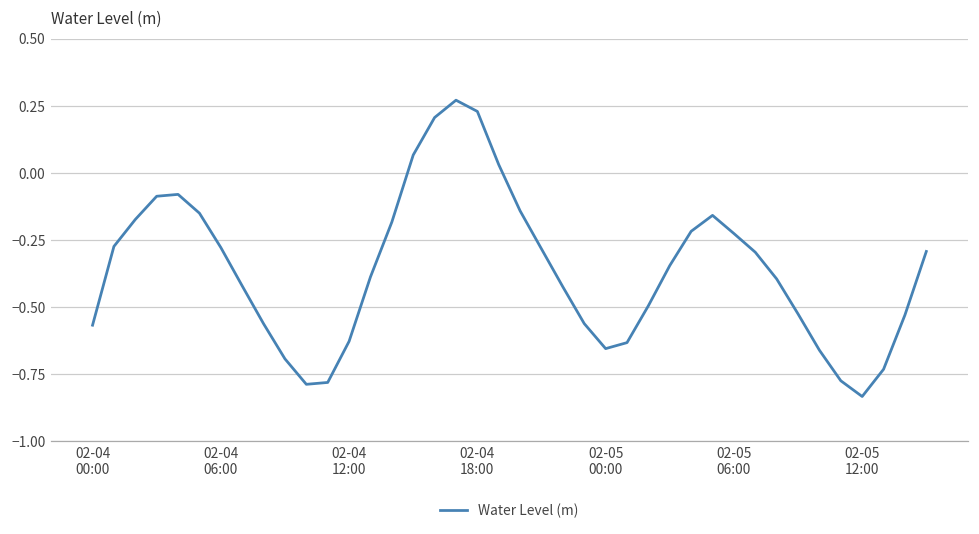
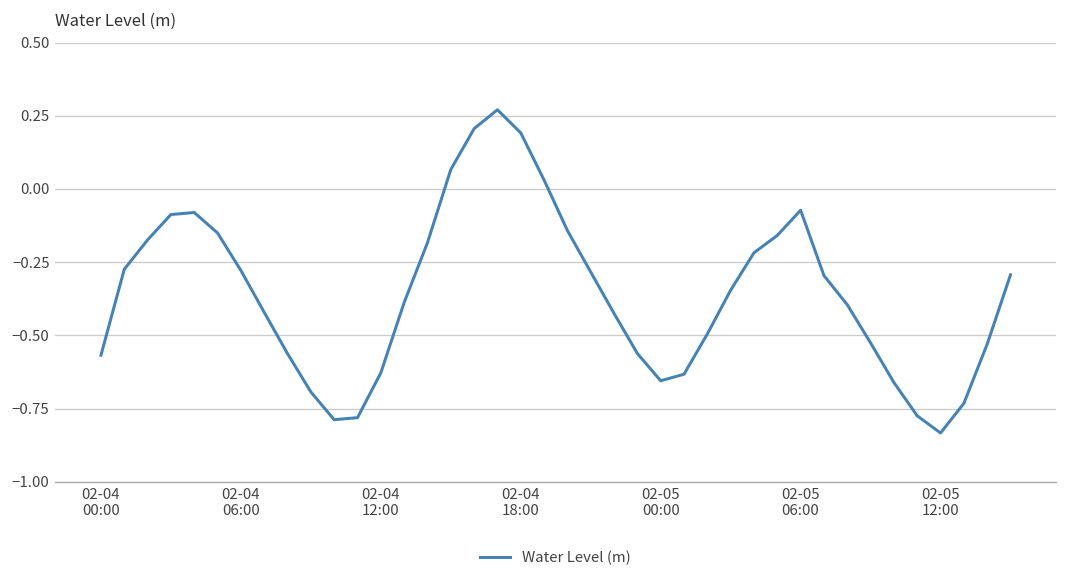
  {
    "02-04 00:00": -0.57,
    "02-04 06:00": -0.28,
    "02-04 12:00": -0.63,
-   "02-04 18:00": 0.23,
+   "02-04 18:00": 0.19,
    "02-05 00:00": -0.65,
-   "02-05 06:00": -0.23,
+   "02-05 06:00": -0.07,
    "02-05 12:00": -0.83
  }
